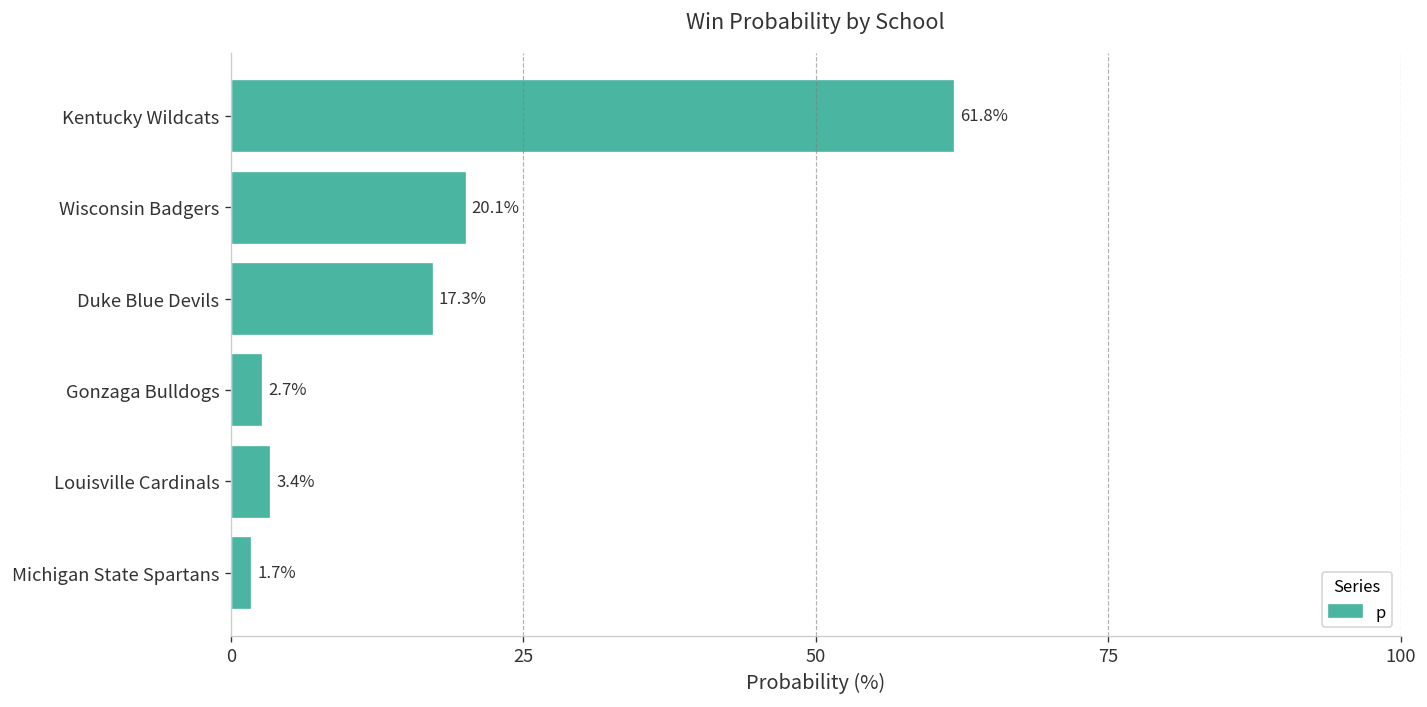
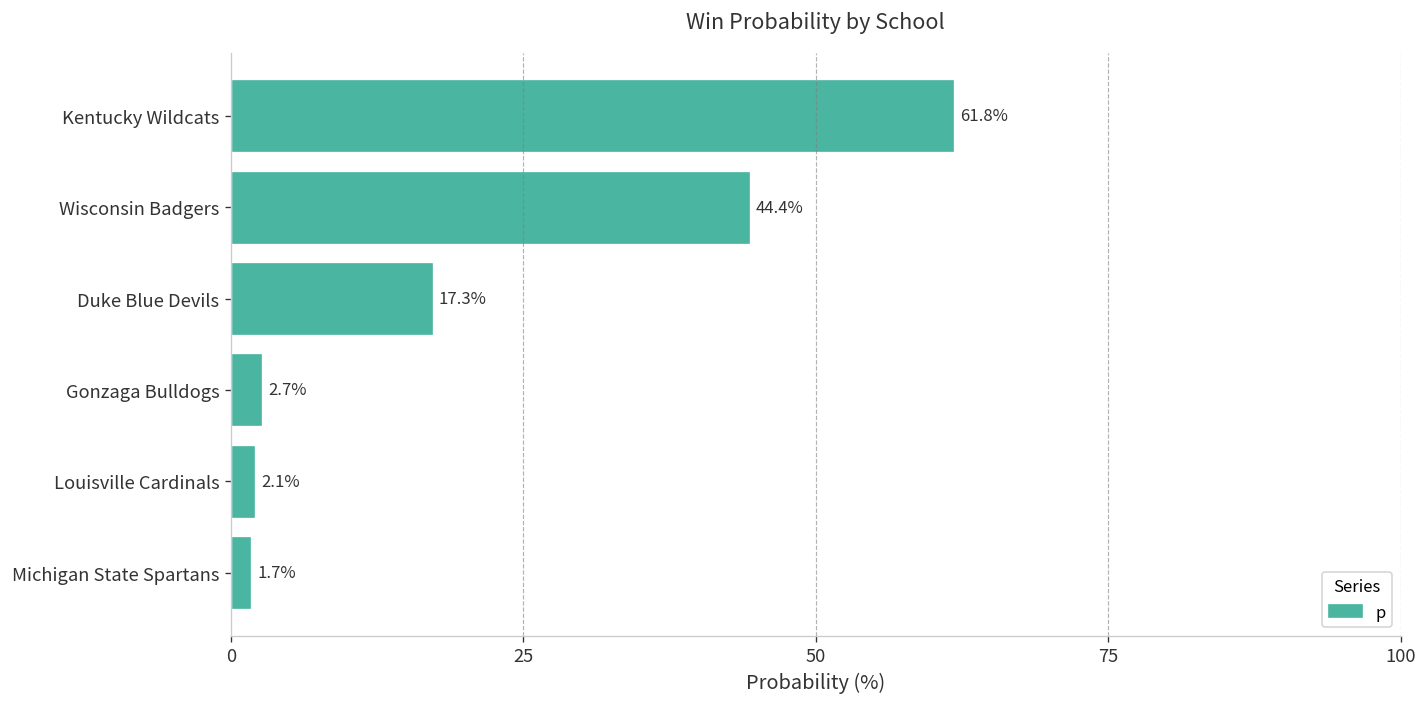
  {
    "Kentucky Wildcats": "61.8%",
-   "Wisconsin Badgers": "20.1%",
+   "Wisconsin Badgers": "44.4%",
    "Duke Blue Devils": "17.3%",
    "Gonzaga Bulldogs": "2.7%",
-   "Louisville Cardinals": "3.4%",
+   "Louisville Cardinals": "2.1%",
    "Michigan State Spartans": "1.7%"
  }
